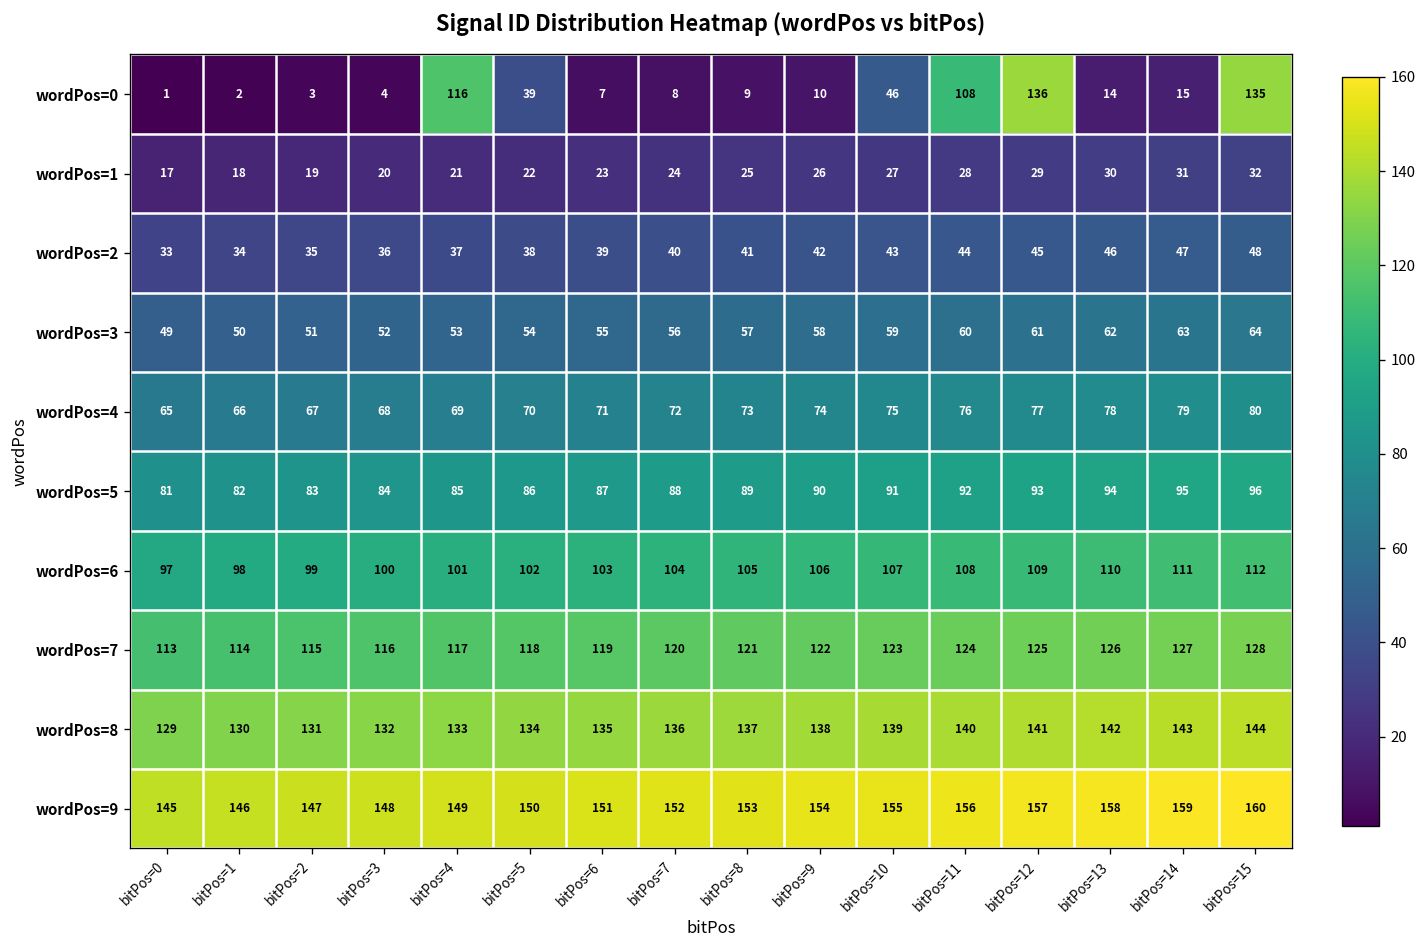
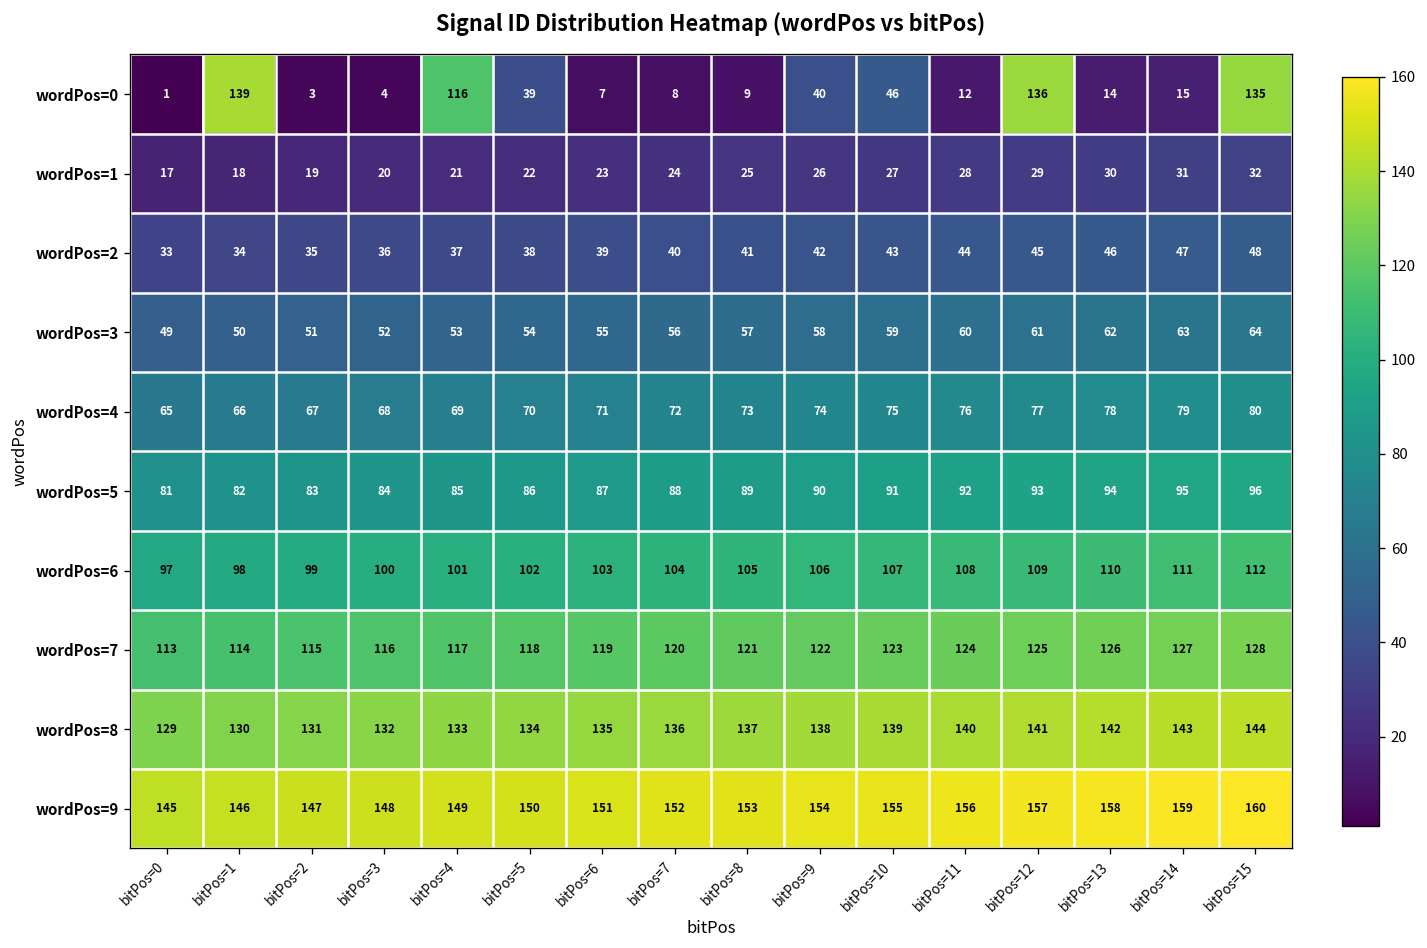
  {
    "wordPos=0": {
      "bitPos=0": 1,
-     "bitPos=1": 2,
+     "bitPos=1": 139,
      "bitPos=2": 3,
      "bitPos=3": 4,
      "bitPos=4": 116,
      "bitPos=5": 39,
      "bitPos=6": 7,
      "bitPos=7": 8,
      "bitPos=8": 9,
-     "bitPos=9": 10,
+     "bitPos=9": 40,
      "bitPos=10": 46,
-     "bitPos=11": 108,
+     "bitPos=11": 12,
      "bitPos=12": 136,
      "bitPos=13": 14,
      "bitPos=14": 15,
      "bitPos=15": 135
    },
    "wordPos=1": {
      "bitPos=0": 17,
      "bitPos=1": 18,
      "bitPos=2": 19,
      "bitPos=3": 20,
      "bitPos=4": 21,
      "bitPos=5": 22,
      "bitPos=6": 23,
      "bitPos=7": 24,
      "bitPos=8": 25,
      "bitPos=9": 26,
      "bitPos=10": 27,
      "bitPos=11": 28,
      "bitPos=12": 29,
      "bitPos=13": 30,
      "bitPos=14": 31,
      "bitPos=15": 32
    },
    "wordPos=2": {
      "bitPos=0": 33,
      "bitPos=1": 34,
      "bitPos=2": 35,
      "bitPos=3": 36,
      "bitPos=4": 37,
      "bitPos=5": 38,
      "bitPos=6": 39,
      "bitPos=7": 40,
      "bitPos=8": 41,
      "bitPos=9": 42,
      "bitPos=10": 43,
      "bitPos=11": 44,
      "bitPos=12": 45,
      "bitPos=13": 46,
      "bitPos=14": 47,
      "bitPos=15": 48
    },
    "wordPos=3": {
      "bitPos=0": 49,
      "bitPos=1": 50,
      "bitPos=2": 51,
      "bitPos=3": 52,
      "bitPos=4": 53,
      "bitPos=5": 54,
      "bitPos=6": 55,
      "bitPos=7": 56,
      "bitPos=8": 57,
      "bitPos=9": 58,
      "bitPos=10": 59,
      "bitPos=11": 60,
      "bitPos=12": 61,
      "bitPos=13": 62,
      "bitPos=14": 63,
      "bitPos=15": 64
    },
    "wordPos=4": {
      "bitPos=0": 65,
      "bitPos=1": 66,
      "bitPos=2": 67,
      "bitPos=3": 68,
      "bitPos=4": 69,
      "bitPos=5": 70,
      "bitPos=6": 71,
      "bitPos=7": 72,
      "bitPos=8": 73,
      "bitPos=9": 74,
      "bitPos=10": 75,
      "bitPos=11": 76,
      "bitPos=12": 77,
      "bitPos=13": 78,
      "bitPos=14": 79,
      "bitPos=15": 80
    },
    "wordPos=5": {
      "bitPos=0": 81,
      "bitPos=1": 82,
      "bitPos=2": 83,
      "bitPos=3": 84,
      "bitPos=4": 85,
      "bitPos=5": 86,
      "bitPos=6": 87,
      "bitPos=7": 88,
      "bitPos=8": 89,
      "bitPos=9": 90,
      "bitPos=10": 91,
      "bitPos=11": 92,
      "bitPos=12": 93,
      "bitPos=13": 94,
      "bitPos=14": 95,
      "bitPos=15": 96
    },
    "wordPos=6": {
      "bitPos=0": 97,
      "bitPos=1": 98,
      "bitPos=2": 99,
      "bitPos=3": 100,
      "bitPos=4": 101,
      "bitPos=5": 102,
      "bitPos=6": 103,
      "bitPos=7": 104,
      "bitPos=8": 105,
      "bitPos=9": 106,
      "bitPos=10": 107,
      "bitPos=11": 108,
      "bitPos=12": 109,
      "bitPos=13": 110,
      "bitPos=14": 111,
      "bitPos=15": 112
    },
    "wordPos=7": {
      "bitPos=0": 113,
      "bitPos=1": 114,
      "bitPos=2": 115,
      "bitPos=3": 116,
      "bitPos=4": 117,
      "bitPos=5": 118,
      "bitPos=6": 119,
      "bitPos=7": 120,
      "bitPos=8": 121,
      "bitPos=9": 122,
      "bitPos=10": 123,
      "bitPos=11": 124,
      "bitPos=12": 125,
      "bitPos=13": 126,
      "bitPos=14": 127,
      "bitPos=15": 128
    },
    "wordPos=8": {
      "bitPos=0": 129,
      "bitPos=1": 130,
      "bitPos=2": 131,
      "bitPos=3": 132,
      "bitPos=4": 133,
      "bitPos=5": 134,
      "bitPos=6": 135,
      "bitPos=7": 136,
      "bitPos=8": 137,
      "bitPos=9": 138,
      "bitPos=10": 139,
      "bitPos=11": 140,
      "bitPos=12": 141,
      "bitPos=13": 142,
      "bitPos=14": 143,
      "bitPos=15": 144
    },
    "wordPos=9": {
      "bitPos=0": 145,
      "bitPos=1": 146,
      "bitPos=2": 147,
      "bitPos=3": 148,
      "bitPos=4": 149,
      "bitPos=5": 150,
      "bitPos=6": 151,
      "bitPos=7": 152,
      "bitPos=8": 153,
      "bitPos=9": 154,
      "bitPos=10": 155,
      "bitPos=11": 156,
      "bitPos=12": 157,
      "bitPos=13": 158,
      "bitPos=14": 159,
      "bitPos=15": 160
    }
  }
